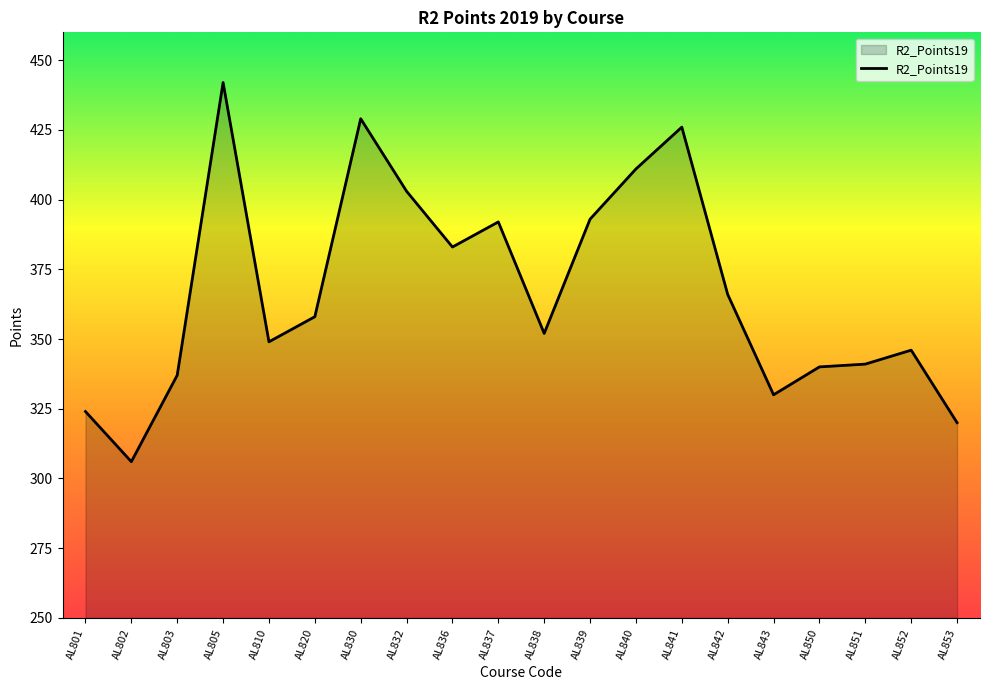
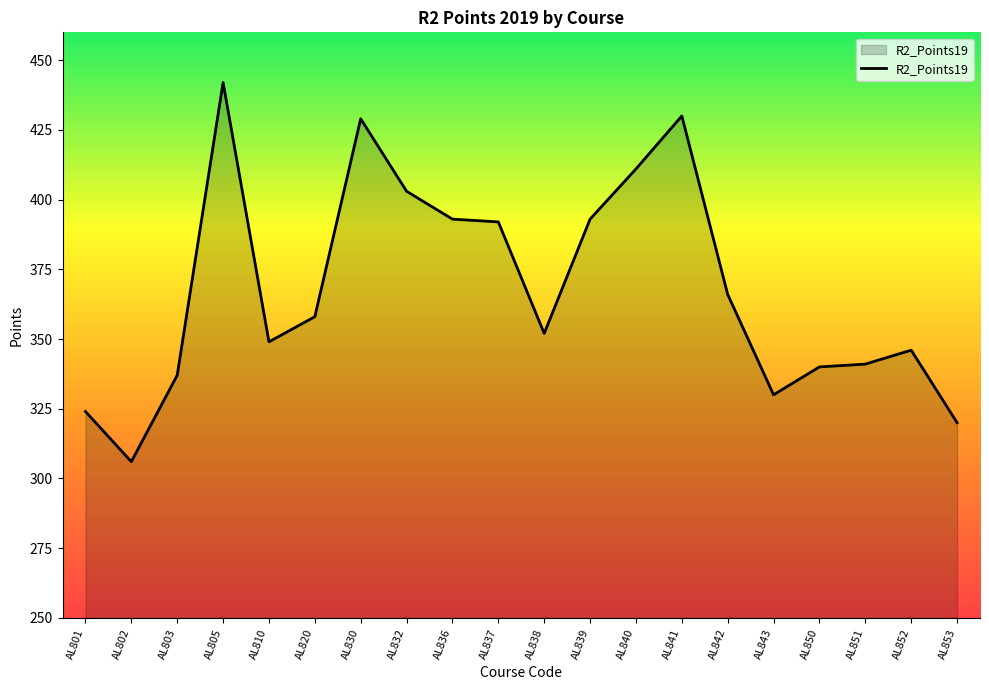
  {
    "AL801": 324,
    "AL802": 306,
    "AL803": 337,
    "AL805": 442,
    "AL810": 349,
    "AL820": 358,
    "AL830": 429,
    "AL832": 403,
-   "AL836": 383,
+   "AL836": 393,
    "AL837": 392,
    "AL838": 352,
    "AL839": 393,
    "AL840": 411,
-   "AL841": 426,
+   "AL841": 430,
    "AL842": 366,
    "AL843": 330,
    "AL850": 340,
    "AL851": 341,
    "AL852": 346,
    "AL853": 320
  }
